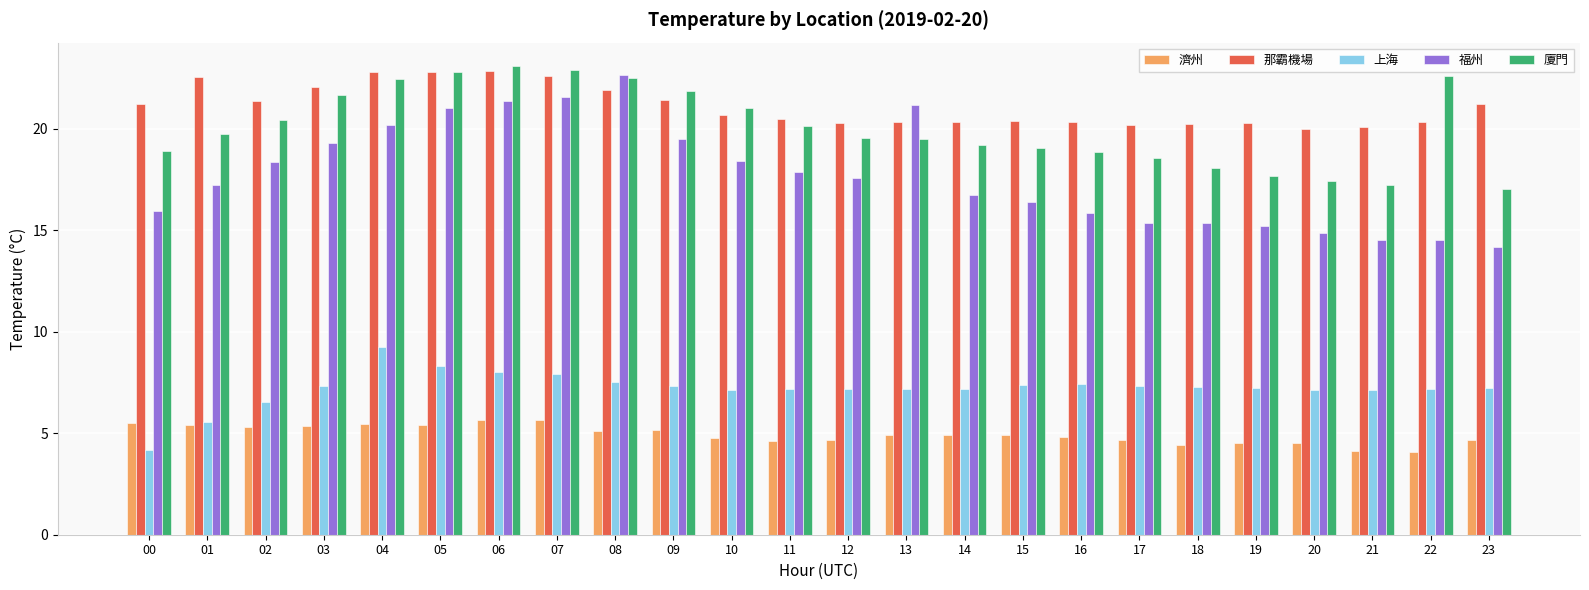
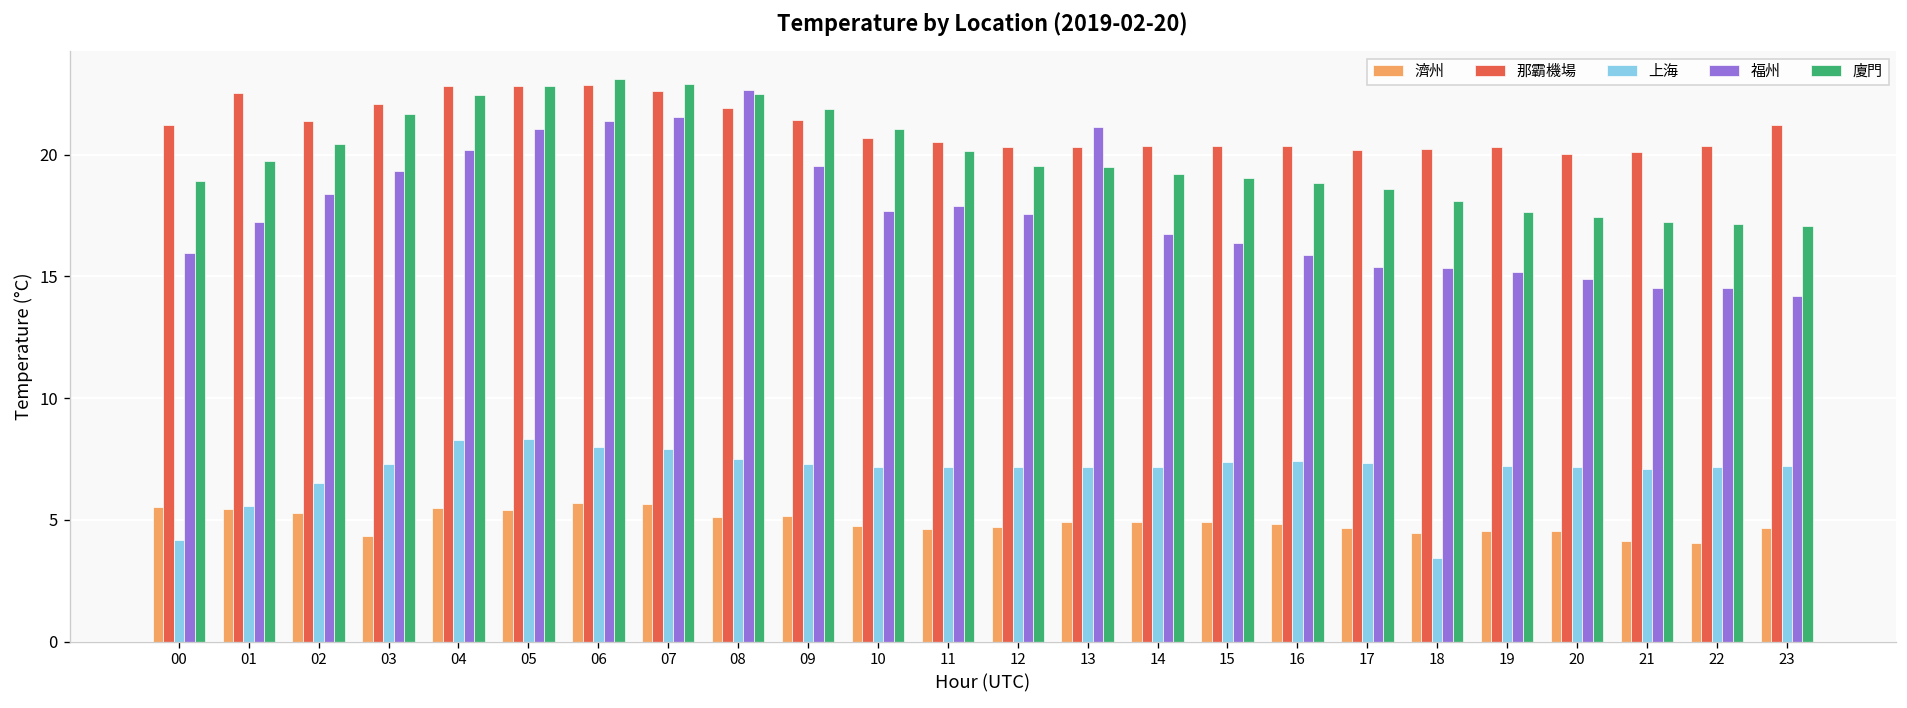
  {
    "濟州": {
      "00": 5.5,
      "01": 5.4,
      "02": 5.3,
-     "03": 5.4,
+     "03": 4.3,
      "04": 5.5,
      "05": 5.4,
      "06": 5.7,
      "07": 5.7,
      "08": 5.1,
      "09": 5.2,
      "10": 4.8,
      "11": 4.6,
      "12": 4.7,
      "13": 4.9,
      "14": 4.9,
      "15": 4.9,
      "16": 4.8,
      "17": 4.7,
      "18": 4.4,
      "19": 4.5,
      "20": 4.5,
      "21": 4.1,
      "22": 4.1,
      "23": 4.6
    },
    "那霸機場": {
      "00": 21.2,
      "01": 22.5,
      "02": 21.4,
      "03": 22.1,
      "04": 22.8,
      "05": 22.8,
      "06": 22.9,
      "07": 22.6,
      "08": 21.9,
      "09": 21.4,
      "10": 20.7,
      "11": 20.5,
      "12": 20.3,
      "13": 20.3,
      "14": 20.4,
      "15": 20.4,
      "16": 20.3,
      "17": 20.2,
      "18": 20.2,
      "19": 20.3,
      "20": 20.0,
      "21": 20.1,
      "22": 20.3,
      "23": 21.2
    },
    "上海": {
      "00": 4.2,
      "01": 5.6,
      "02": 6.5,
      "03": 7.3,
-     "04": 9.3,
+     "04": 8.3,
      "05": 8.3,
      "06": 8.0,
      "07": 7.9,
      "08": 7.5,
      "09": 7.3,
      "10": 7.2,
      "11": 7.2,
      "12": 7.2,
      "13": 7.2,
      "14": 7.2,
      "15": 7.4,
      "16": 7.4,
      "17": 7.3,
-     "18": 7.3,
+     "18": 3.4,
      "19": 7.2,
      "20": 7.2,
      "21": 7.1,
      "22": 7.2,
      "23": 7.2
    },
    "福州": {
      "00": 15.9,
      "01": 17.2,
      "02": 18.4,
      "03": 19.3,
      "04": 20.2,
      "05": 21.0,
      "06": 21.4,
      "07": 21.6,
      "08": 22.7,
      "09": 19.5,
-     "10": 18.4,
+     "10": 17.7,
      "11": 17.9,
      "12": 17.6,
      "13": 21.1,
      "14": 16.8,
      "15": 16.4,
      "16": 15.9,
      "17": 15.4,
      "18": 15.3,
      "19": 15.2,
      "20": 14.9,
      "21": 14.5,
      "22": 14.5,
      "23": 14.2
    },
    "廈門": {
      "00": 18.9,
      "01": 19.7,
      "02": 20.4,
      "03": 21.7,
      "04": 22.5,
      "05": 22.8,
      "06": 23.1,
      "07": 22.9,
      "08": 22.5,
      "09": 21.9,
      "10": 21.0,
      "11": 20.2,
      "12": 19.5,
      "13": 19.5,
      "14": 19.2,
      "15": 19.0,
      "16": 18.8,
      "17": 18.6,
      "18": 18.1,
      "19": 17.7,
      "20": 17.4,
      "21": 17.2,
-     "22": 22.6,
+     "22": 17.1,
      "23": 17.1
    }
  }
